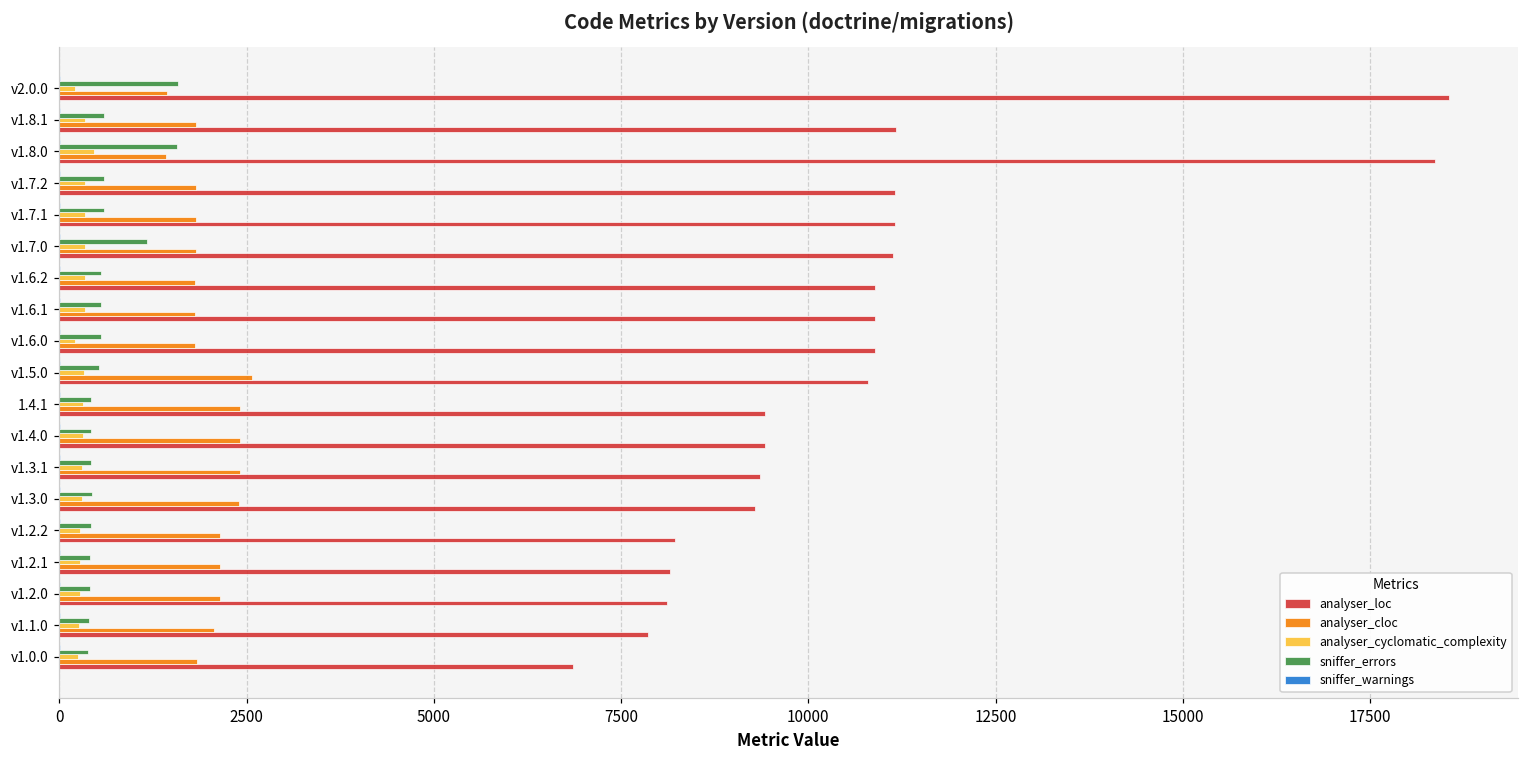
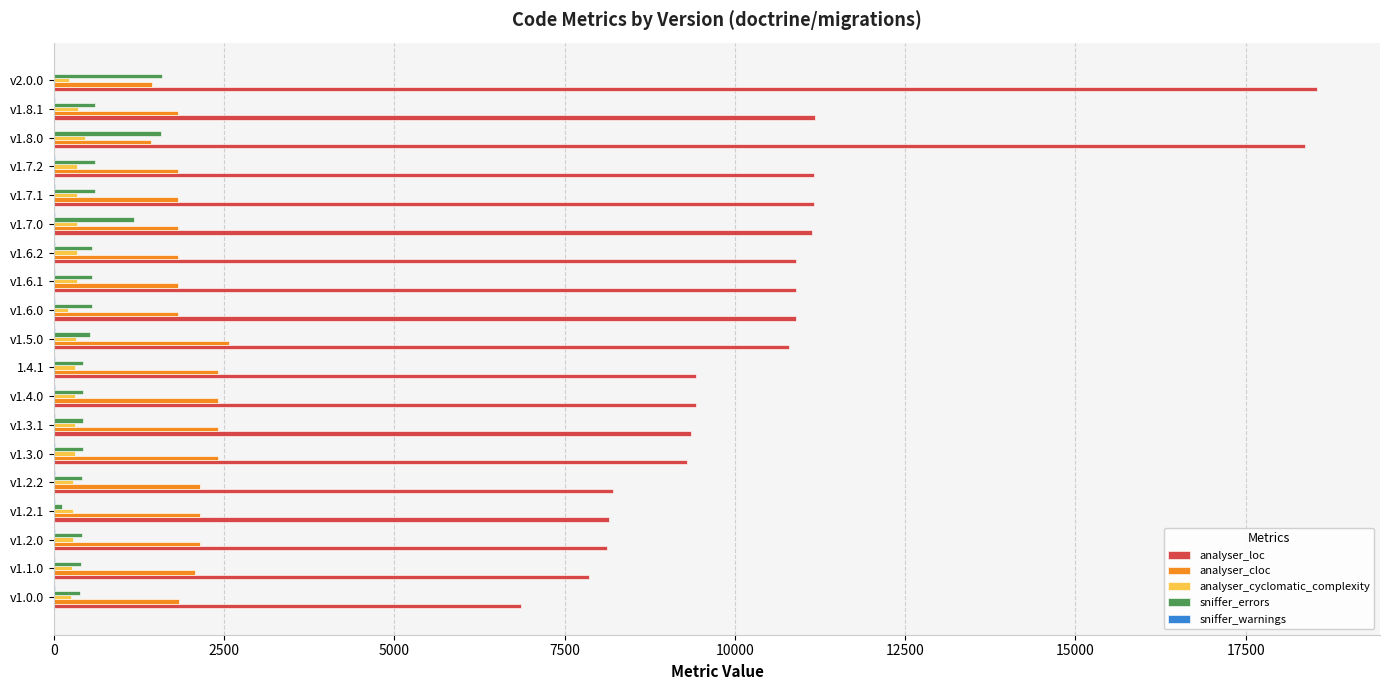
  {
    "analyser_loc": {
      "v2.0.0": 18500,
      "v1.8.1": 11200,
      "v1.8.0": 18400,
      "v1.7.2": 11200,
      "v1.7.1": 11200,
      "v1.7.0": 11100,
      "v1.6.2": 10900,
      "v1.6.1": 10900,
      "v1.6.0": 10900,
      "v1.5.0": 10800,
      "1.4.1": 9400,
      "v1.4.0": 9400,
      "v1.3.1": 9400,
      "v1.3.0": 9300,
      "v1.2.2": 8200,
      "v1.2.1": 8100,
      "v1.2.0": 8100,
      "v1.1.0": 7900,
      "v1.0.0": 6900
    },
    "analyser_cloc": {
      "v2.0.0": 1400,
      "v1.8.1": 1800,
      "v1.8.0": 1400,
      "v1.7.2": 1800,
      "v1.7.1": 1800,
      "v1.7.0": 1800,
      "v1.6.2": 1800,
      "v1.6.1": 1800,
      "v1.6.0": 1800,
      "v1.5.0": 2600,
      "1.4.1": 2400,
      "v1.4.0": 2400,
      "v1.3.1": 2400,
      "v1.3.0": 2400,
      "v1.2.2": 2100,
      "v1.2.1": 2100,
      "v1.2.0": 2100,
      "v1.1.0": 2100,
      "v1.0.0": 1800
    },
    "analyser_cyclomatic_complexity": {
      "v2.0.0": 200,
      "v1.8.1": 300,
      "v1.8.0": 500,
      "v1.7.2": 300,
      "v1.7.1": 300,
      "v1.7.0": 300,
      "v1.6.2": 300,
      "v1.6.1": 300,
      "v1.6.0": 200,
      "v1.5.0": 300,
      "1.4.1": 300,
      "v1.4.0": 300,
      "v1.3.1": 300,
      "v1.3.0": 300,
      "v1.2.2": 300,
      "v1.2.1": 300,
      "v1.2.0": 300,
      "v1.1.0": 300,
      "v1.0.0": 200
    },
    "sniffer_errors": {
      "v2.0.0": 1600,
      "v1.8.1": 600,
      "v1.8.0": 1600,
      "v1.7.2": 600,
      "v1.7.1": 600,
      "v1.7.0": 1200,
      "v1.6.2": 600,
      "v1.6.1": 600,
      "v1.6.0": 600,
      "v1.5.0": 500,
      "1.4.1": 400,
      "v1.4.0": 400,
      "v1.3.1": 400,
      "v1.3.0": 400,
      "v1.2.2": 400,
-     "v1.2.1": 400,
+     "v1.2.1": 100,
      "v1.2.0": 400,
      "v1.1.0": 400,
      "v1.0.0": 400
    }
  }
